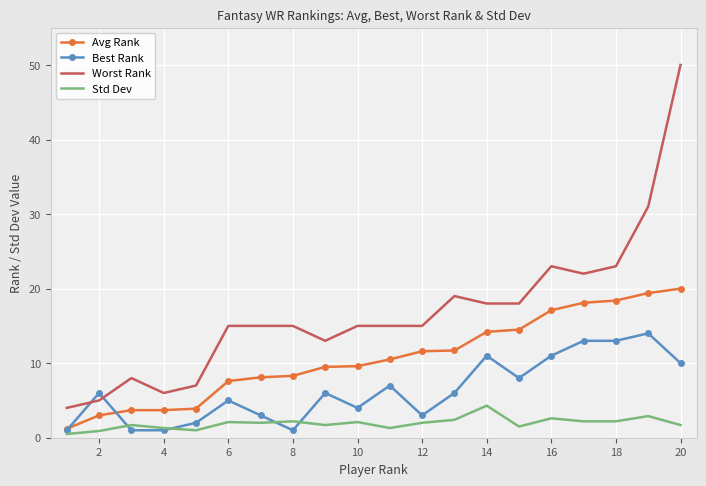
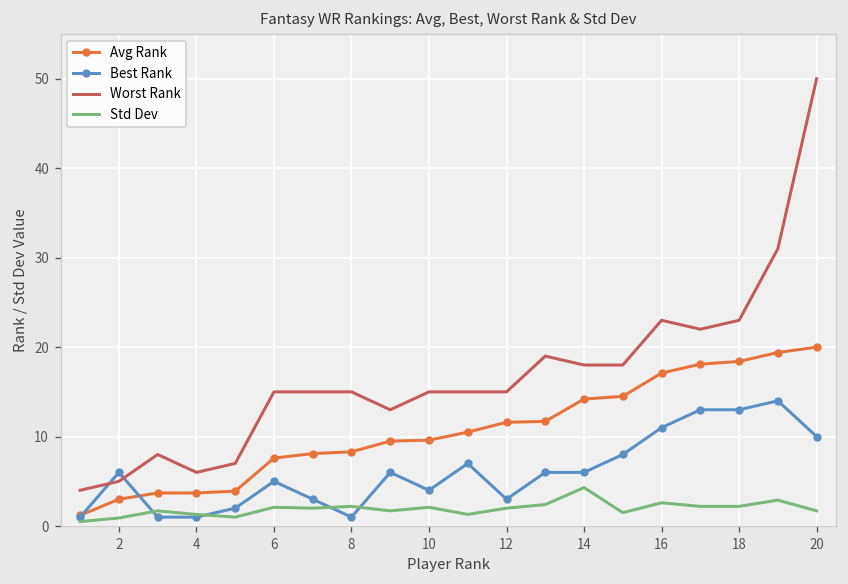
  {
    "Best Rank": {
      "2": 6,
      "6": 5,
      "8": 1,
      "10": 4,
      "12": 3,
-     "14": 11,
+     "14": 6,
      "16": 11,
      "18": 13,
      "20": 10
    },
    "Std Dev": {
      "2": 1,
      "6": 2,
      "8": 2,
      "10": 2,
      "12": 2,
      "14": 4,
      "16": 3,
      "18": 2,
      "20": 2
    }
  }
